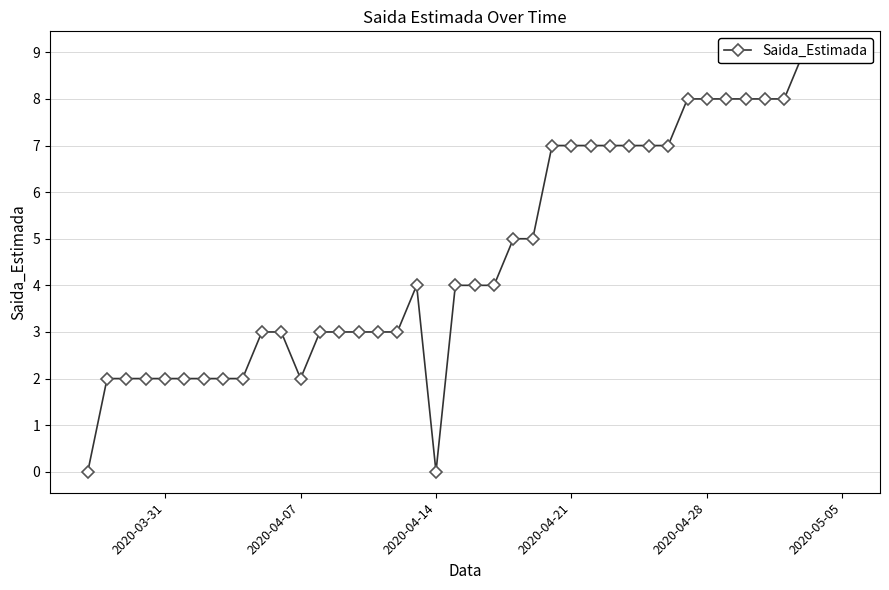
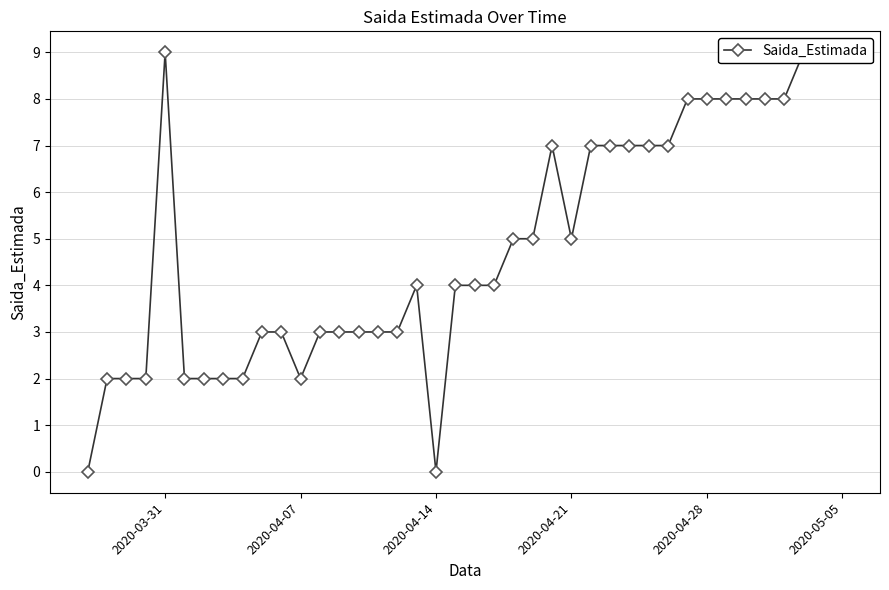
  {
-   "2020-03-31": 2,
+   "2020-03-31": 9,
    "2020-04-07": 2,
    "2020-04-14": 0,
-   "2020-04-21": 7,
+   "2020-04-21": 5,
    "2020-04-28": 8
  }
